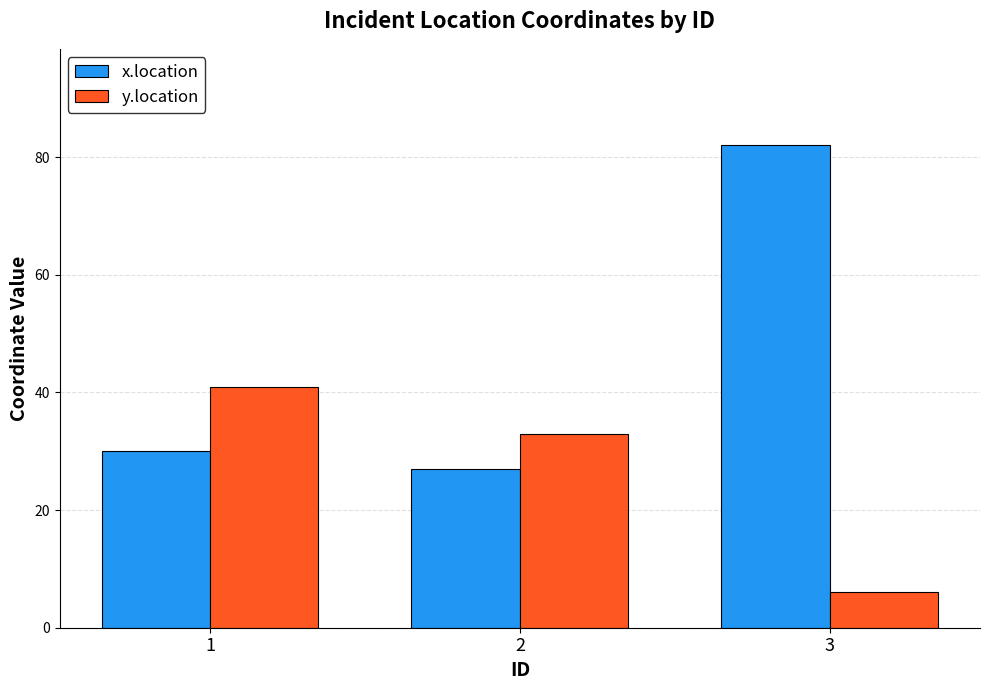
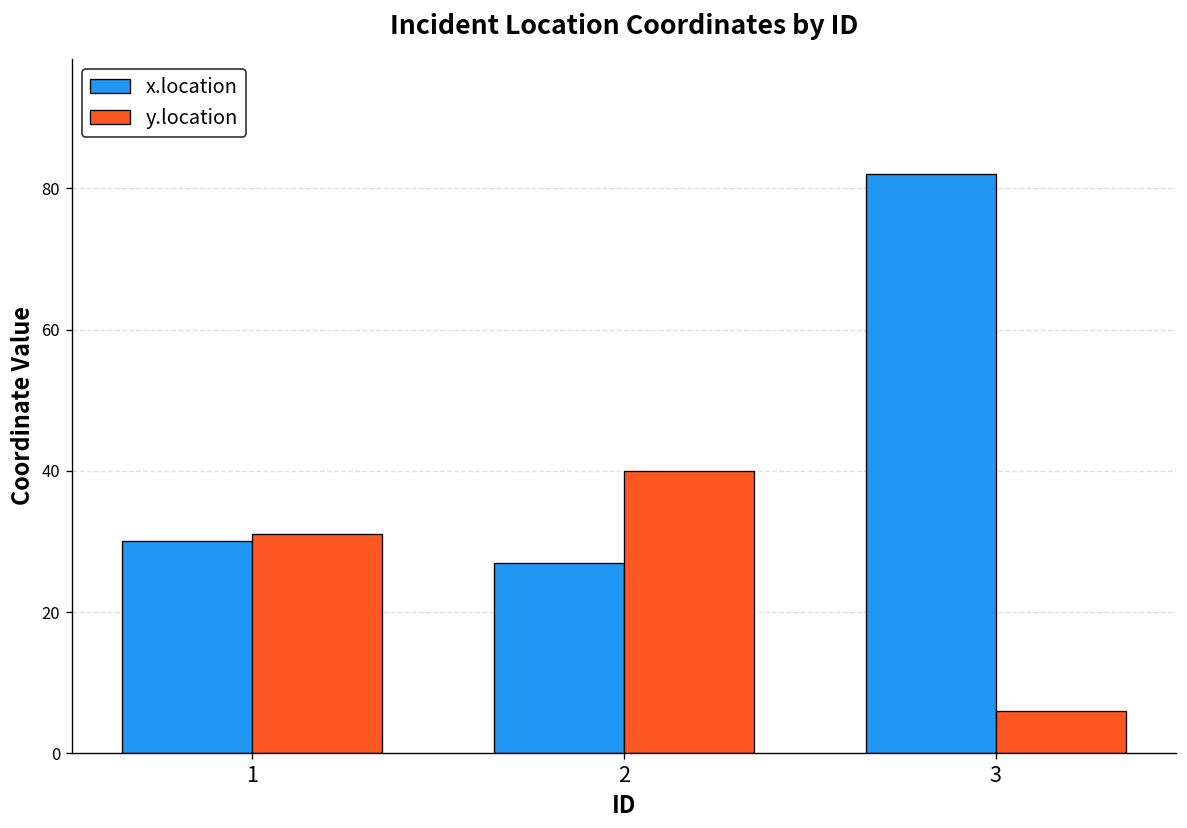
  {
    "x.location": {
      "1": 30,
      "2": 27,
      "3": 82
    },
    "y.location": {
-     "1": 41,
-     "2": 33,
+     "1": 31,
+     "2": 40,
      "3": 6
    }
  }
